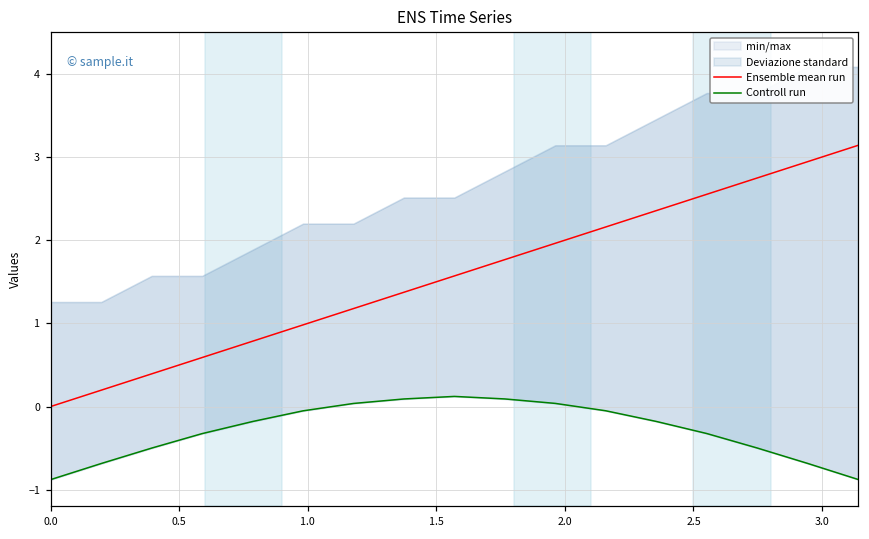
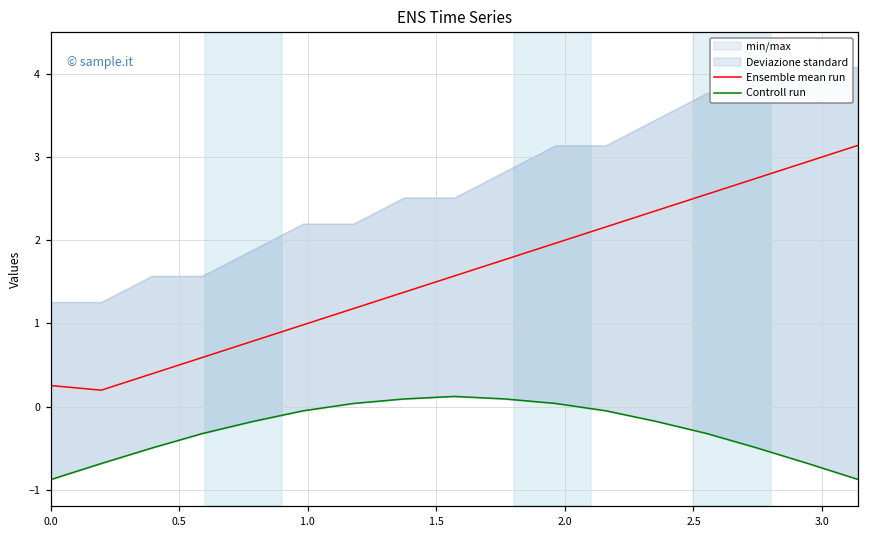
  {
    "Ensemble mean run": {
-     "0.0": 0.0
+     "0.0": 0.3
    },
    "Controll run": {
      "0.0": -0.9
    }
  }
